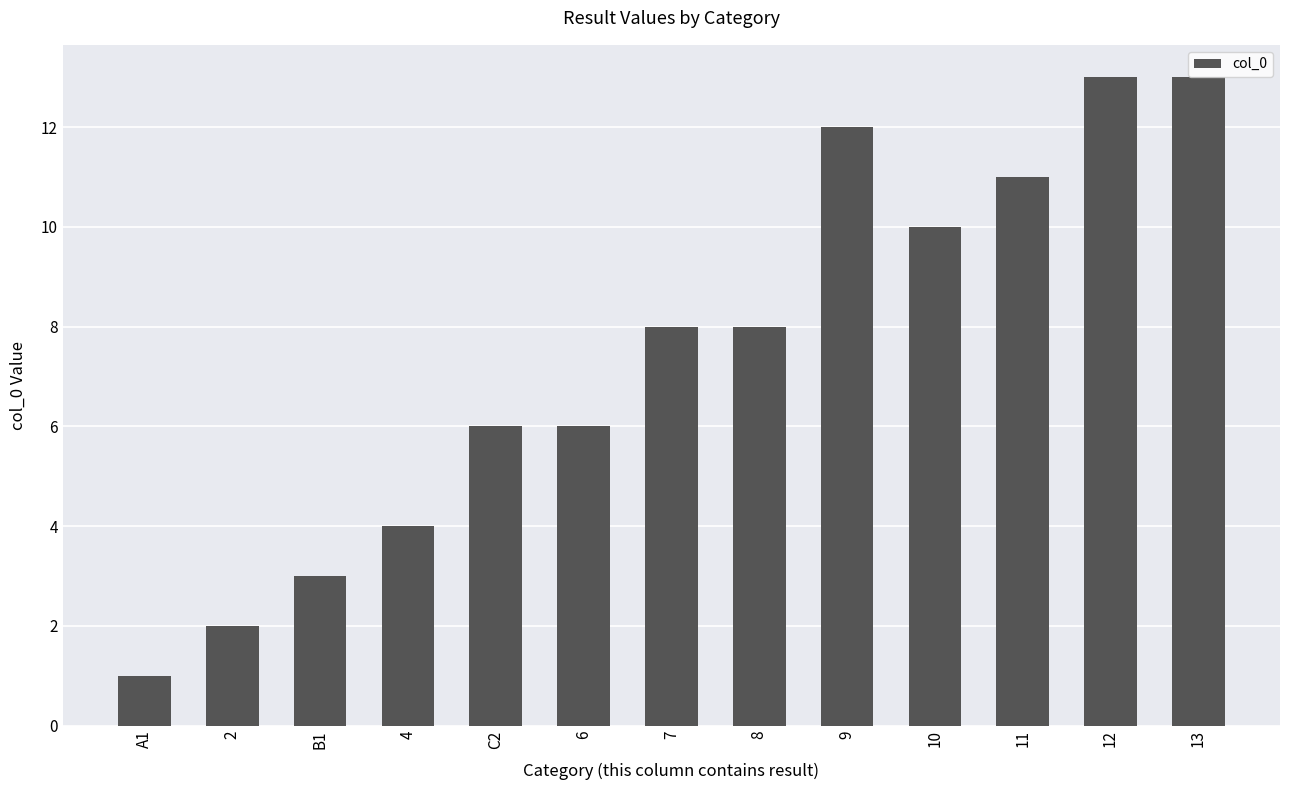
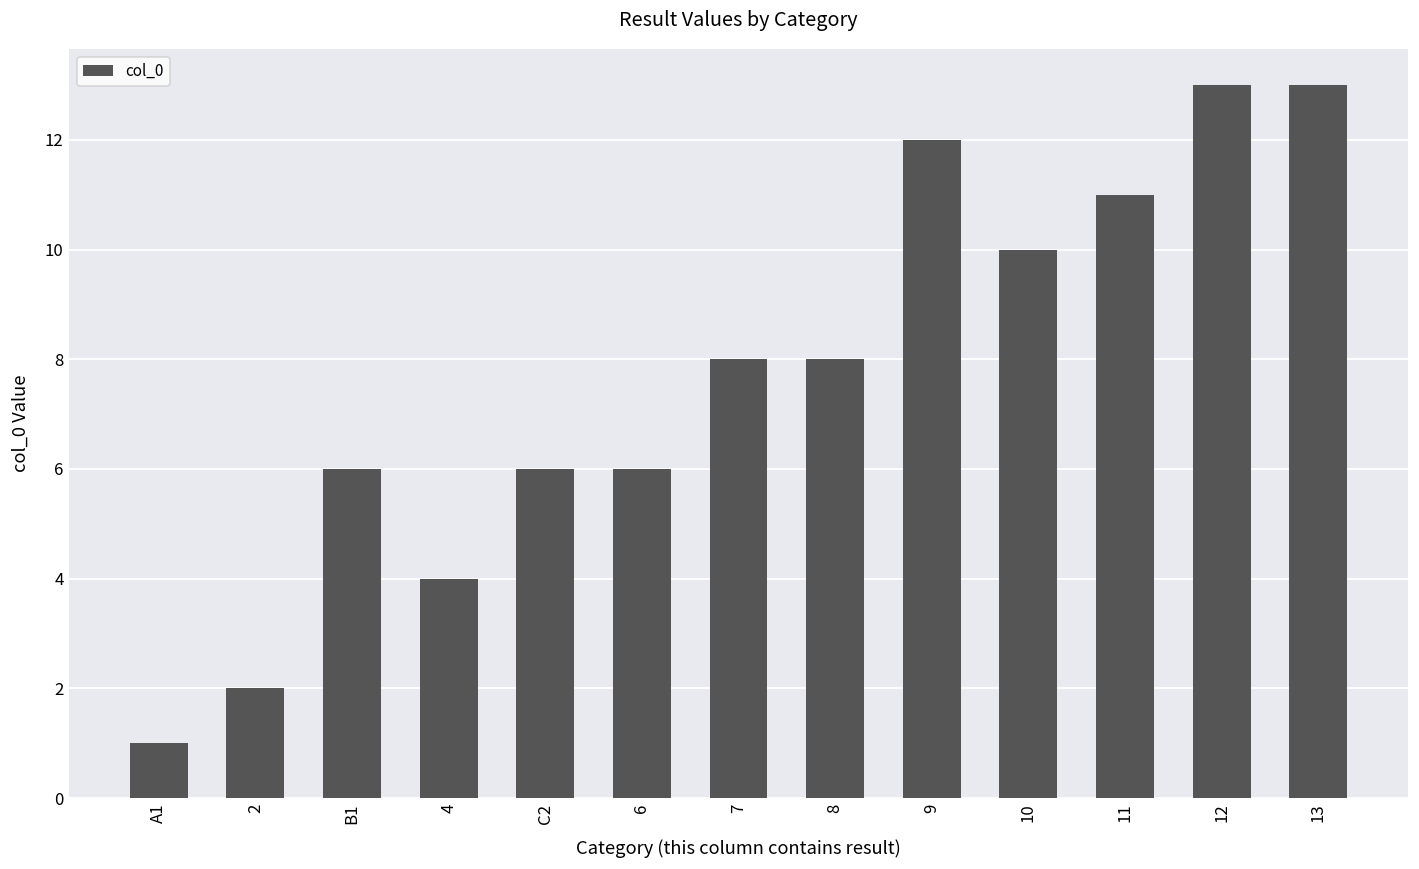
  {
    "A1": 1,
    "2": 2,
-   "B1": 3,
+   "B1": 6,
    "4": 4,
    "C2": 6,
    "6": 6,
    "7": 8,
    "8": 8,
    "9": 12,
    "10": 10,
    "11": 11,
    "12": 13,
    "13": 13
  }
